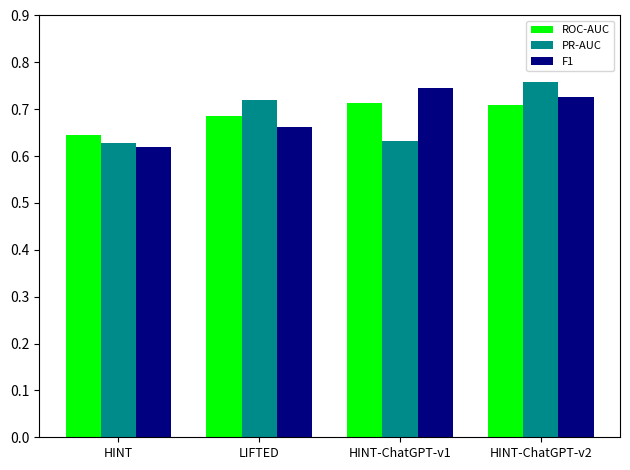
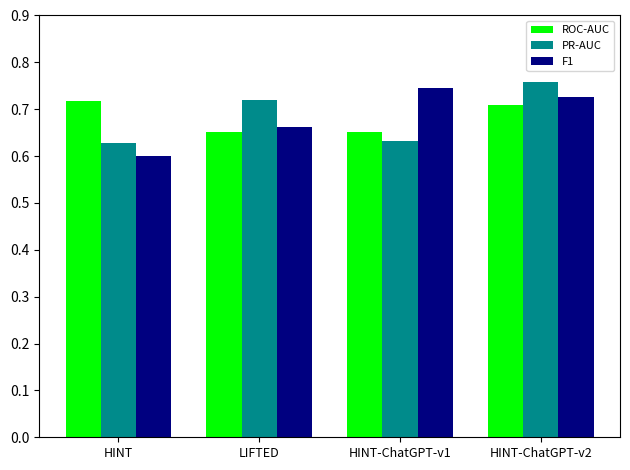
  {
    "ROC-AUC": {
-     "HINT": 0.65,
-     "LIFTED": 0.69,
-     "HINT-ChatGPT-v1": 0.71,
+     "HINT": 0.72,
+     "LIFTED": 0.65,
+     "HINT-ChatGPT-v1": 0.65,
      "HINT-ChatGPT-v2": 0.71
    },
    "PR-AUC": {
      "HINT": 0.63,
      "LIFTED": 0.72,
      "HINT-ChatGPT-v1": 0.63,
      "HINT-ChatGPT-v2": 0.76
    },
    "F1": {
-     "HINT": 0.62,
+     "HINT": 0.60,
      "LIFTED": 0.66,
      "HINT-ChatGPT-v1": 0.75,
      "HINT-ChatGPT-v2": 0.73
    }
  }
